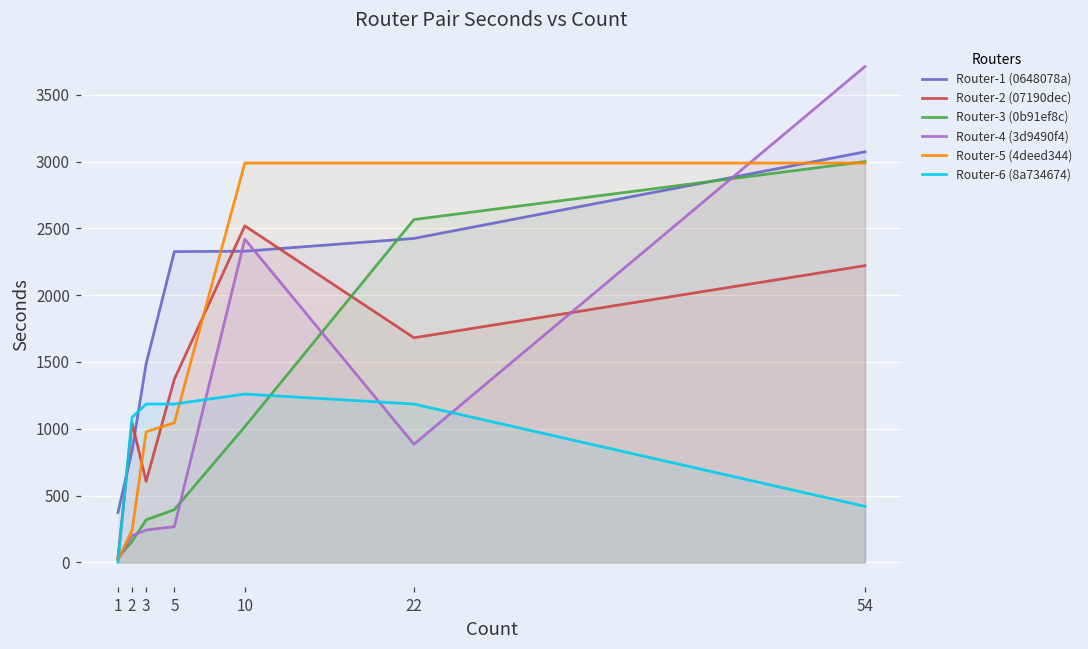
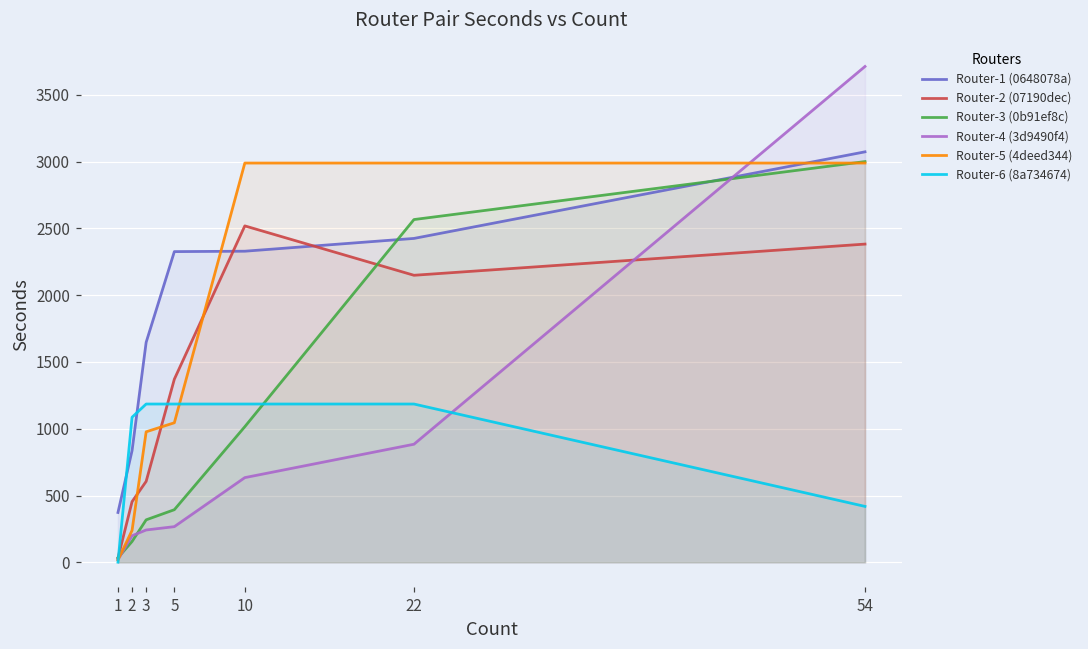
  {
    "Router-1 (0648078a)": {
      "1": 370,
      "2": 840,
-     "3": 1490,
+     "3": 1650,
      "5": 2330,
      "10": 2330,
      "22": 2420,
      "54": 3070
    },
    "Router-2 (07190dec)": {
-     "2": 1050,
+     "2": 450,
      "3": 610,
      "5": 1370,
      "10": 2520,
-     "22": 1680,
-     "54": 2220
+     "22": 2150,
+     "54": 2380
    },
    "Router-3 (0b91ef8c)": {
      "2": 160,
      "3": 320,
      "5": 390,
      "10": 1020,
      "22": 2570
    },
    "Router-4 (3d9490f4)": {
      "2": 200,
      "3": 240,
      "5": 270,
-     "10": 2420,
+     "10": 630,
      "22": 880,
      "54": 3710
    },
    "Router-5 (4deed344)": {
      "2": 240,
      "3": 980,
      "5": 1040,
      "10": 2990,
      "22": 2990
    },
    "Router-6 (8a734674)": {
      "2": 1090,
      "3": 1190,
      "5": 1190,
-     "10": 1260,
+     "10": 1190,
      "22": 1190,
      "54": 420
    }
  }
